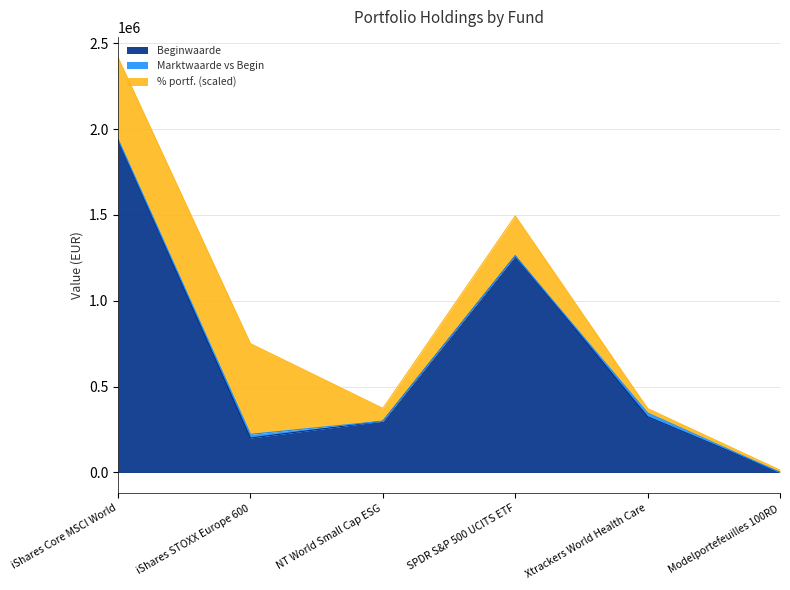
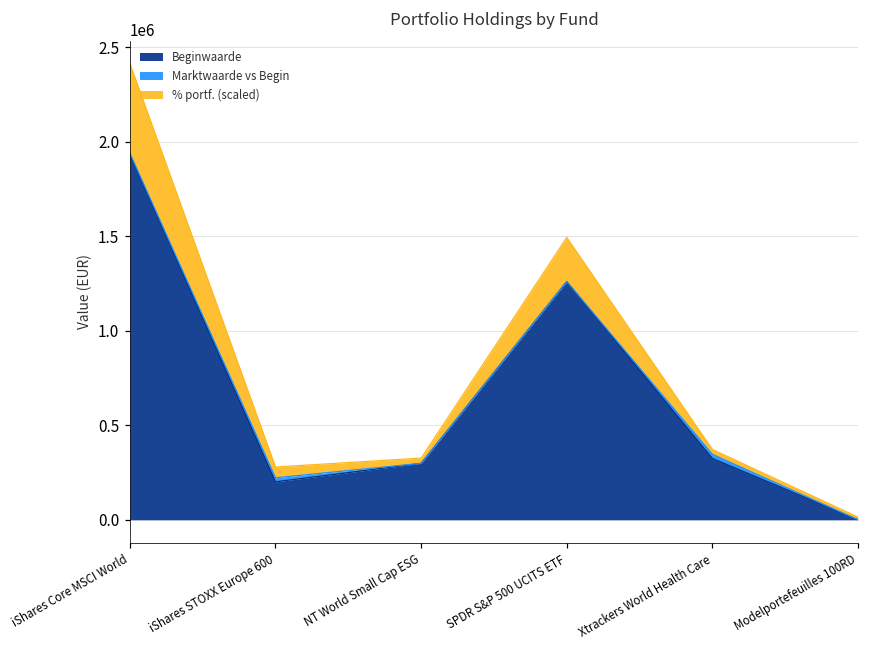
  {
    "Beginwaarde": {
      "iShares STOXX Europe 600": 200000,
      "Xtrackers World Health Care": 320000
    },
    "Marktwaarde vs Begin": {
      "iShares STOXX Europe 600": 20000,
      "Xtrackers World Health Care": 20000
    },
    "% portf. (scaled)": {
      "iShares Core MSCI World": 480000,
-     "iShares STOXX Europe 600": 530000,
-     "NT World Small Cap ESG": 80000,
+     "iShares STOXX Europe 600": 60000,
+     "NT World Small Cap ESG": 30000,
      "SPDR S&P 500 UCITS ETF": 230000,
      "Xtrackers World Health Care": 30000
    }
  }
